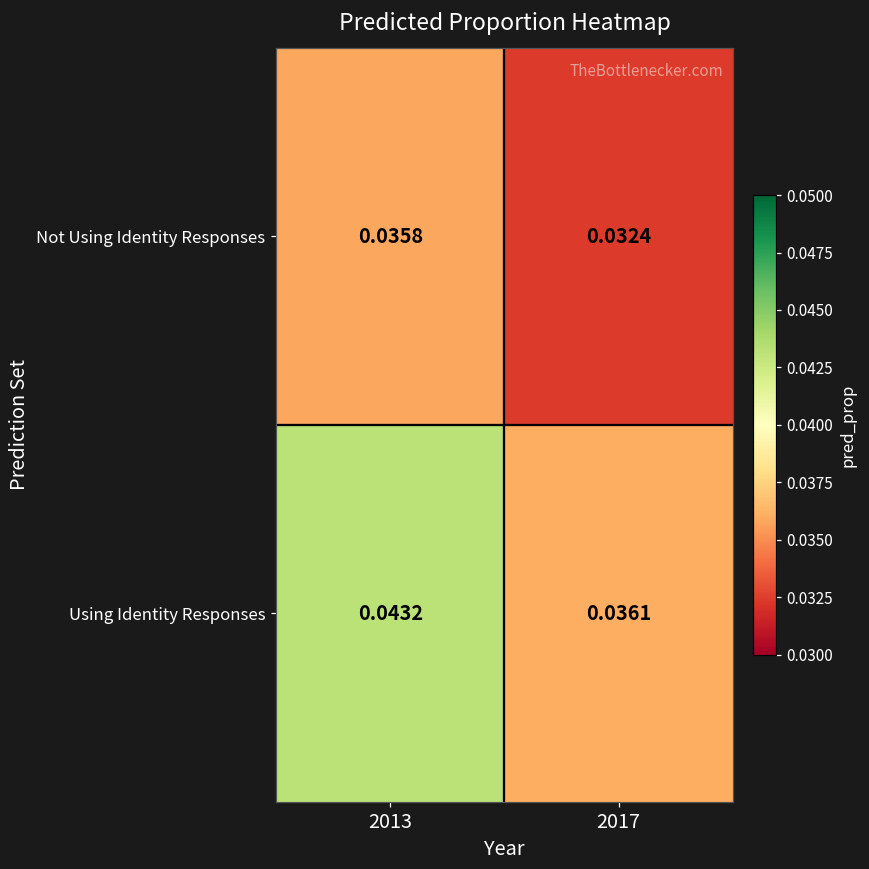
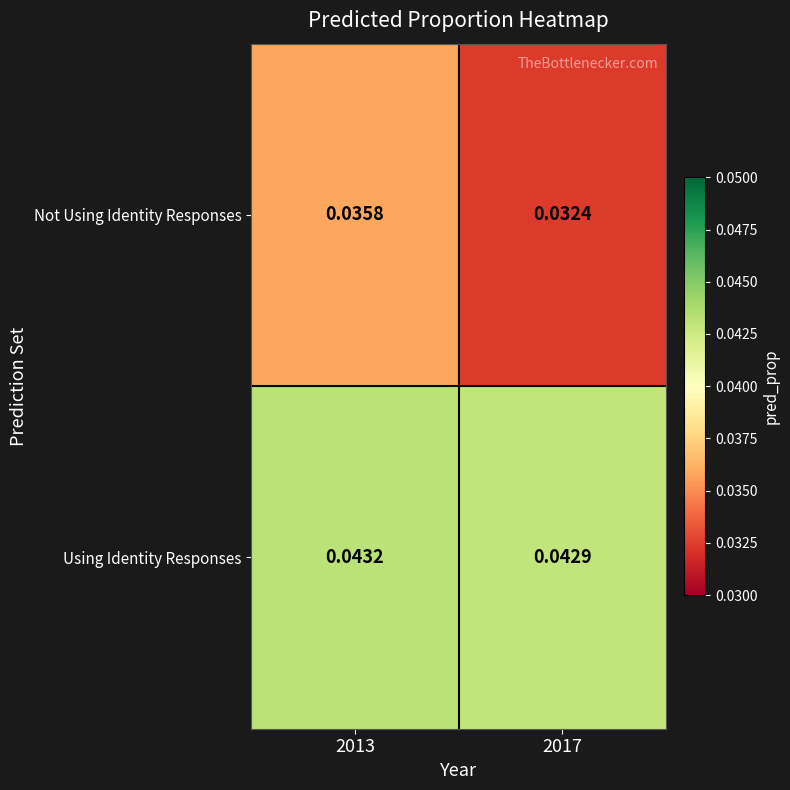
  {
    "Using Identity Responses": {
-     "2017": 0.0361
+     "2017": 0.0429
    }
  }
